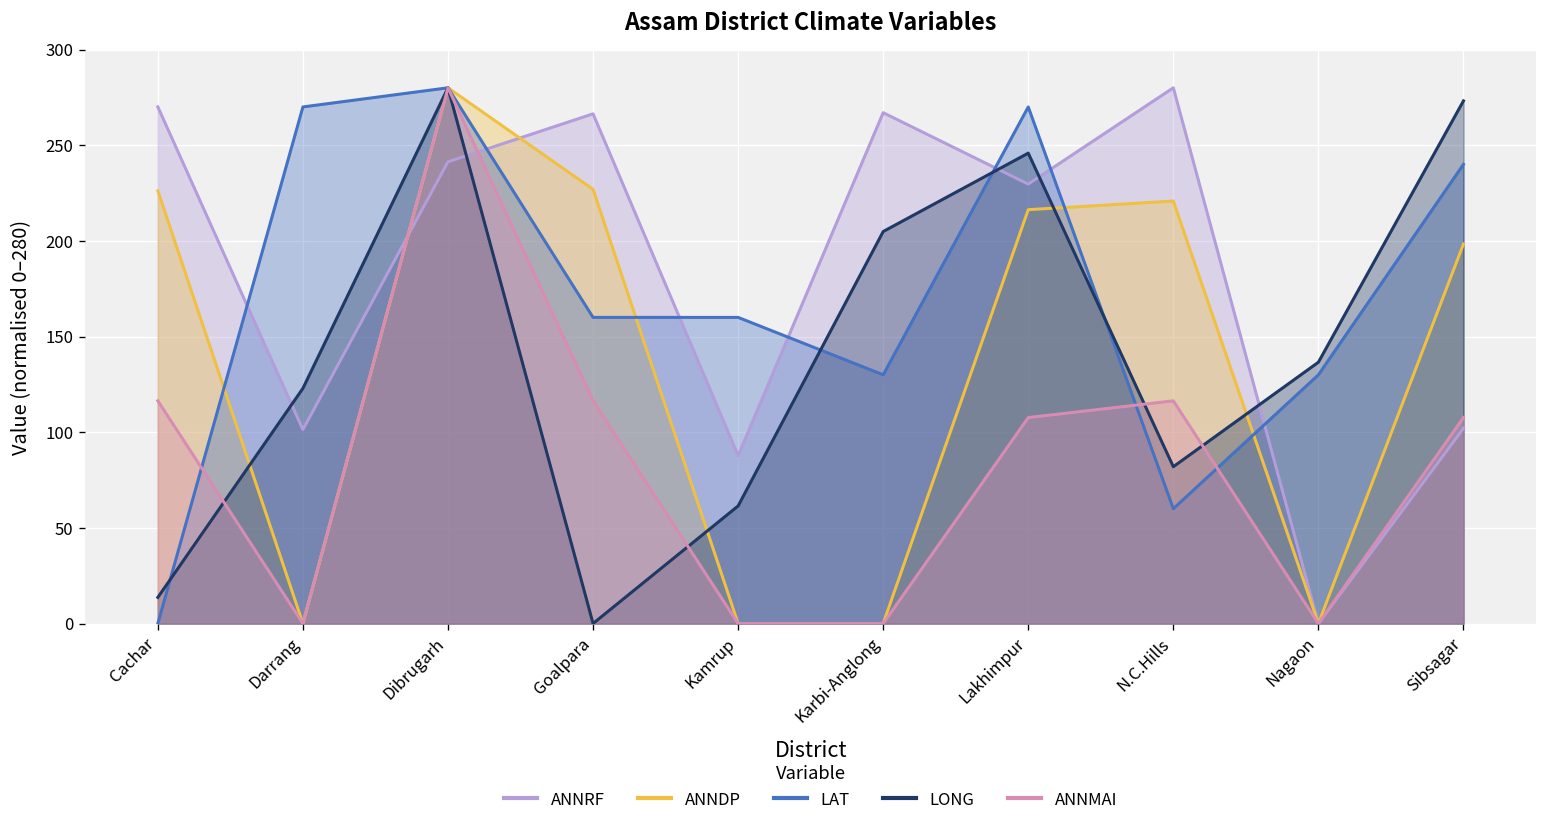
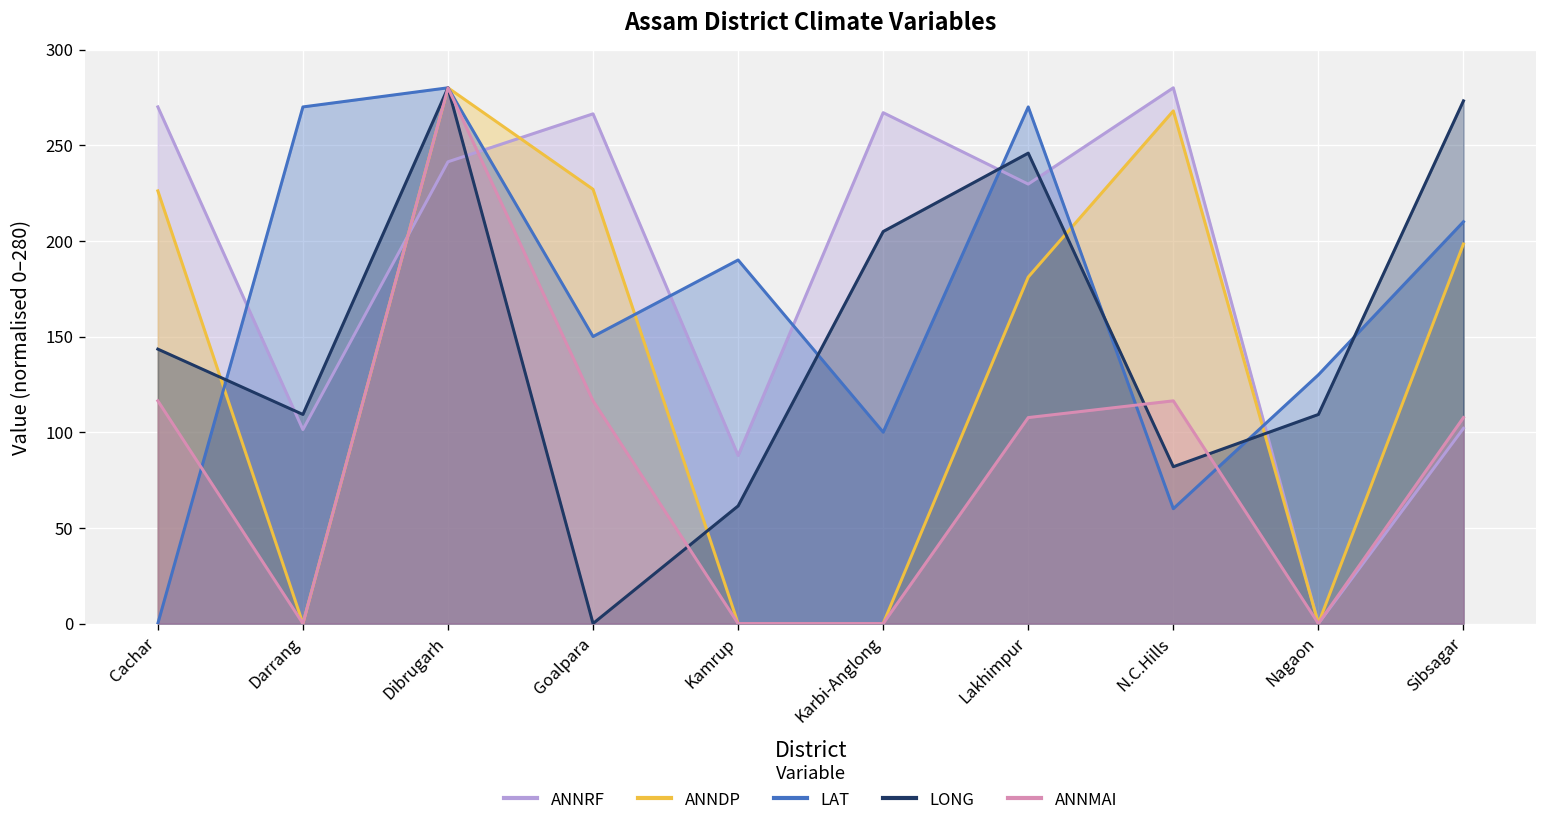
  {
    "ANNDP": {
      "Cachar": 226,
      "Goalpara": 227,
-     "Lakhimpur": 216,
-     "N.C.Hills": 221,
+     "Lakhimpur": 181,
+     "N.C.Hills": 268,
      "Sibsagar": 198
    },
    "LAT": {
      "Cachar": 0,
      "Darrang": 270,
-     "Goalpara": 160,
-     "Kamrup": 160,
-     "Karbi-Anglong": 130,
+     "Goalpara": 150,
+     "Kamrup": 190,
+     "Karbi-Anglong": 100,
      "Lakhimpur": 270,
      "N.C.Hills": 60,
      "Nagaon": 130,
-     "Sibsagar": 240
+     "Sibsagar": 210
    },
    "LONG": {
-     "Cachar": 14,
-     "Darrang": 123,
+     "Cachar": 143,
+     "Darrang": 109,
      "Goalpara": 0,
      "Kamrup": 61,
      "Karbi-Anglong": 205,
      "Lakhimpur": 246,
      "N.C.Hills": 82,
-     "Nagaon": 137,
+     "Nagaon": 109,
      "Sibsagar": 273
    }
  }
